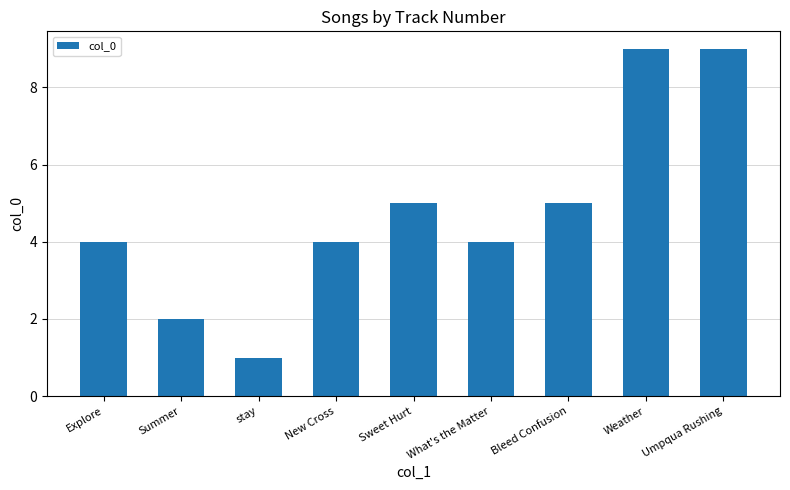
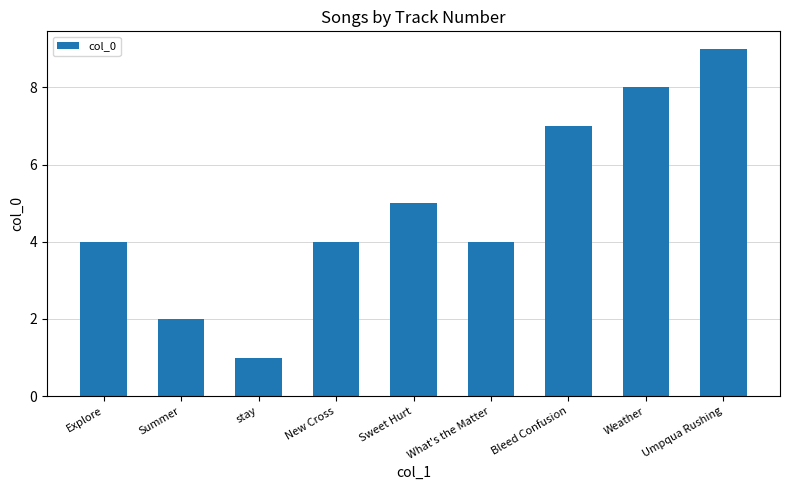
  {
    "Explore": 4,
    "Summer": 2,
    "stay": 1,
    "New Cross": 4,
    "Sweet Hurt": 5,
    "What's the Matter": 4,
-   "Bleed Confusion": 5,
-   "Weather": 9,
+   "Bleed Confusion": 7,
+   "Weather": 8,
    "Umpqua Rushing": 9
  }
